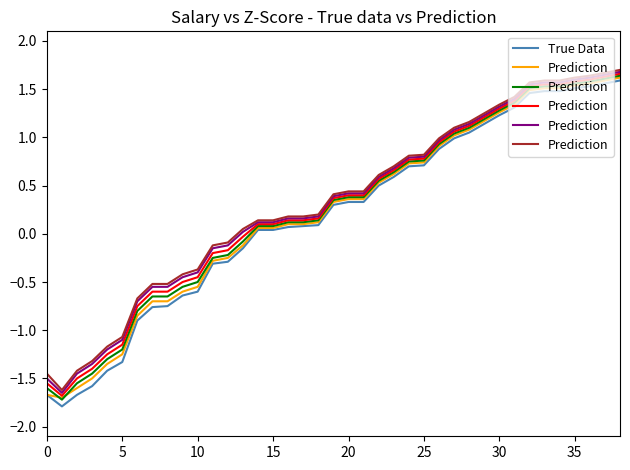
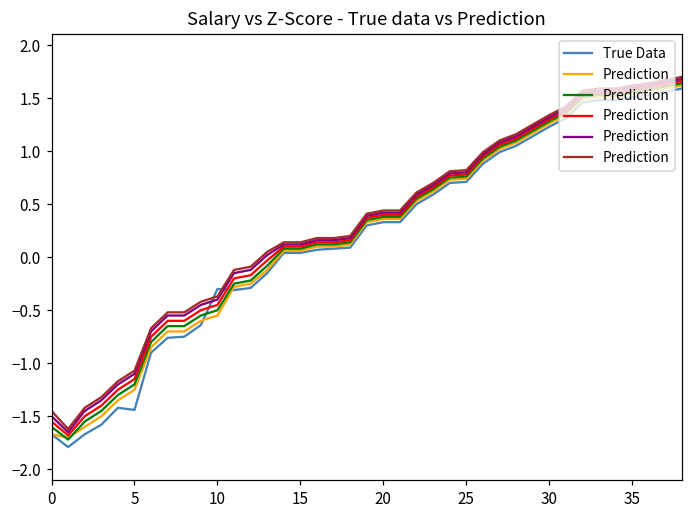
  {
    "True Data": {
-     "5": -1.3,
-     "10": -0.6,
+     "5": -1.4,
+     "10": -0.3,
      "20": 0.3,
      "25": 0.7,
      "30": 1.2
    }
  }
